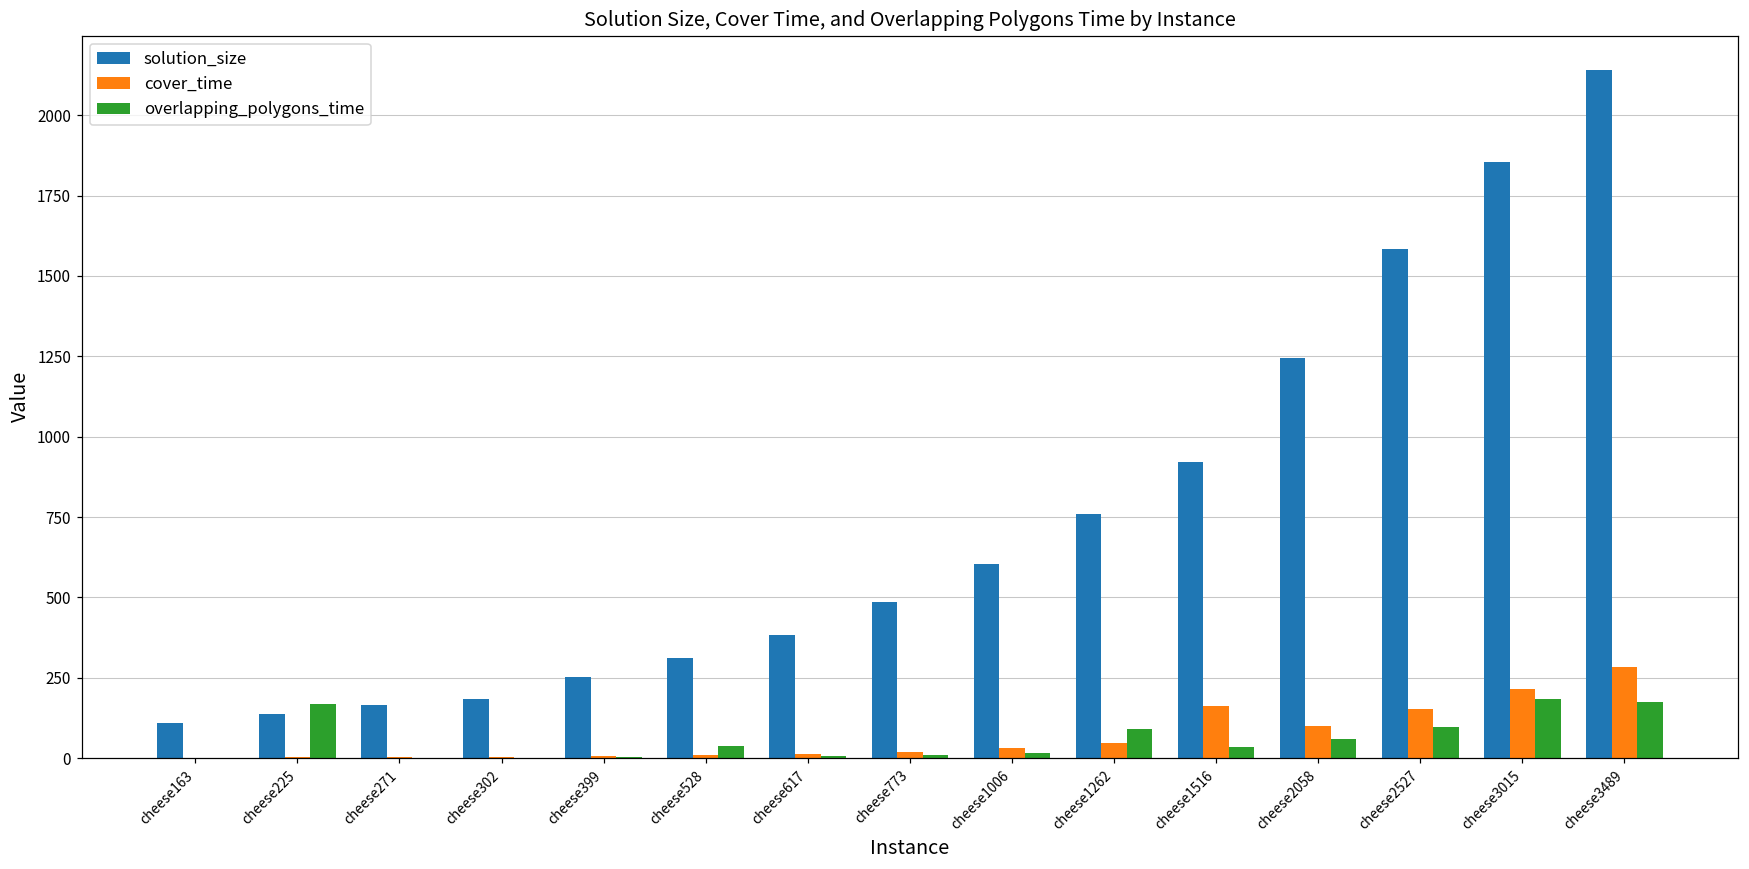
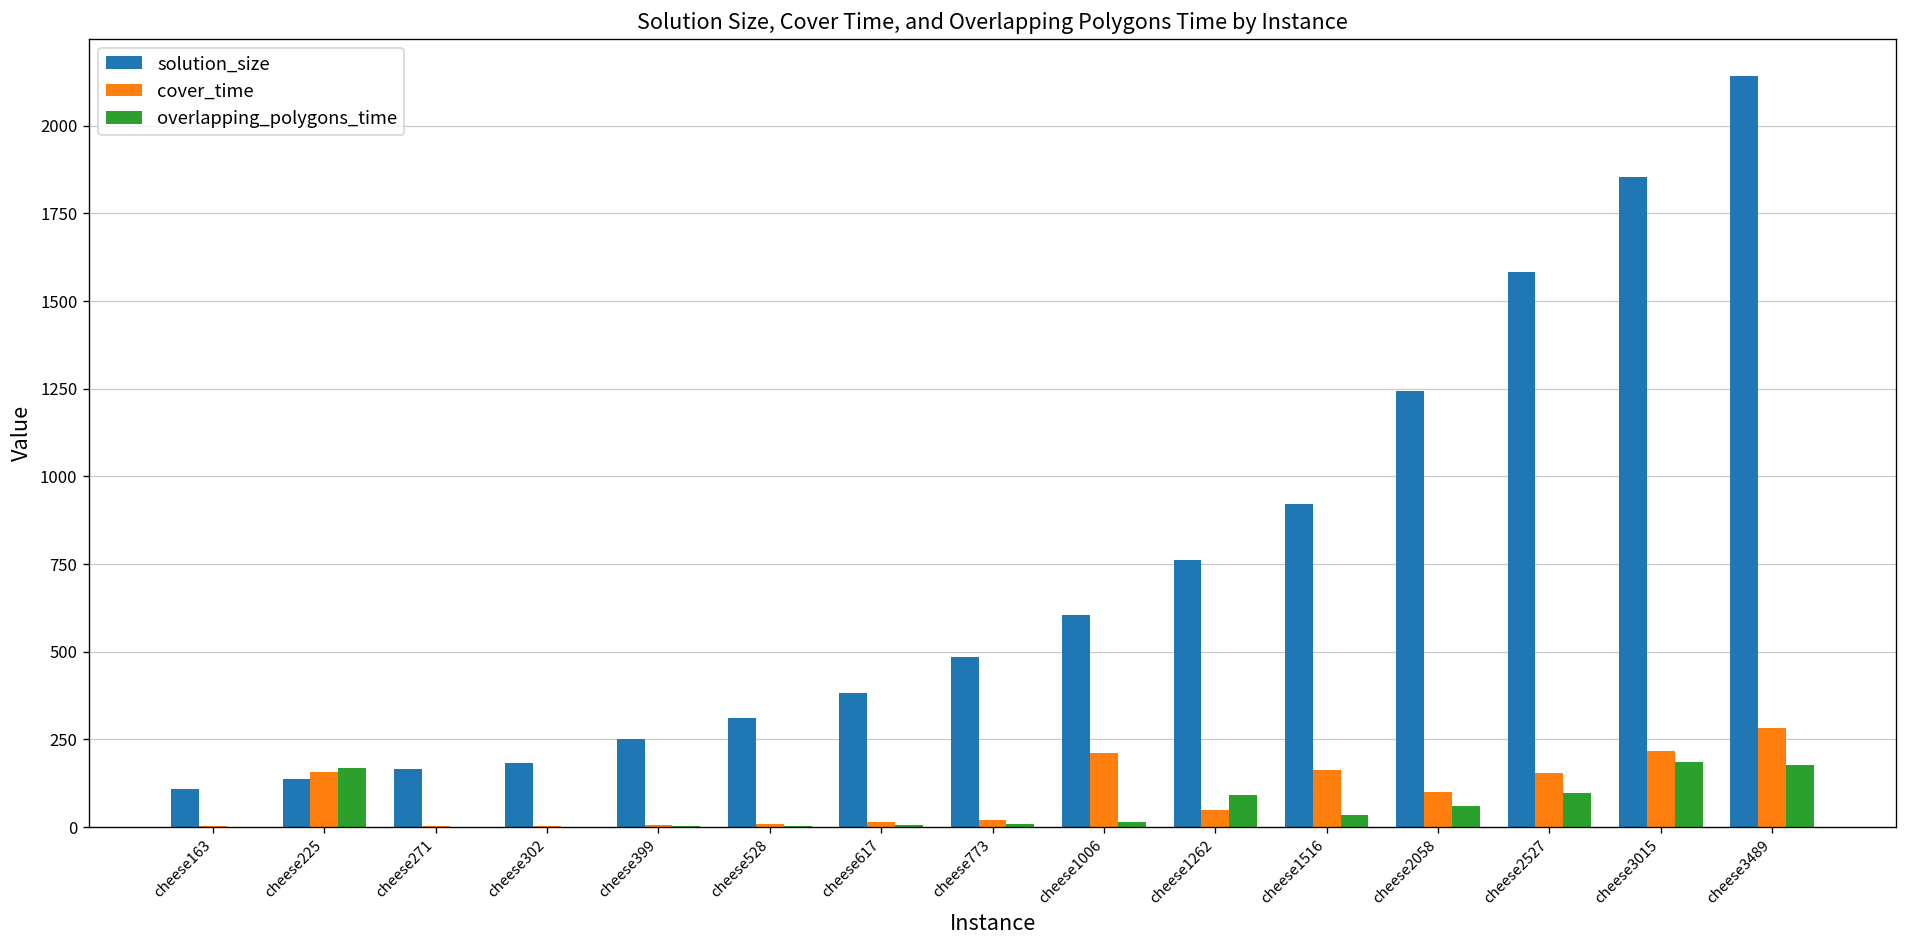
  {
    "solution_size": {
      "cheese163": 110,
      "cheese225": 140,
      "cheese271": 170,
      "cheese302": 180,
      "cheese399": 250,
      "cheese528": 310,
      "cheese617": 380,
      "cheese773": 490,
      "cheese1006": 610,
      "cheese1262": 760,
      "cheese1516": 920,
      "cheese2058": 1240,
      "cheese2527": 1580,
      "cheese3015": 1860,
      "cheese3489": 2140
    },
    "cover_time": {
-     "cheese225": 0,
+     "cheese225": 160,
      "cheese528": 10,
      "cheese617": 10,
      "cheese773": 20,
-     "cheese1006": 30,
+     "cheese1006": 210,
      "cheese1262": 50,
      "cheese1516": 160,
      "cheese2058": 100,
      "cheese2527": 150,
      "cheese3015": 220,
      "cheese3489": 280
    },
    "overlapping_polygons_time": {
      "cheese225": 170,
-     "cheese528": 40,
+     "cheese528": 0,
      "cheese773": 10,
      "cheese1006": 10,
      "cheese1262": 90,
      "cheese1516": 30,
      "cheese2058": 60,
      "cheese2527": 100,
      "cheese3015": 180,
      "cheese3489": 180
    }
  }
